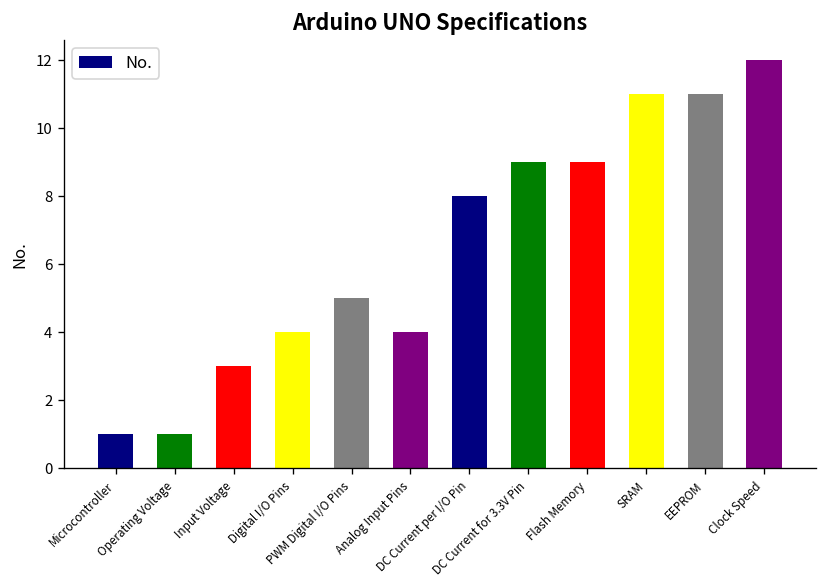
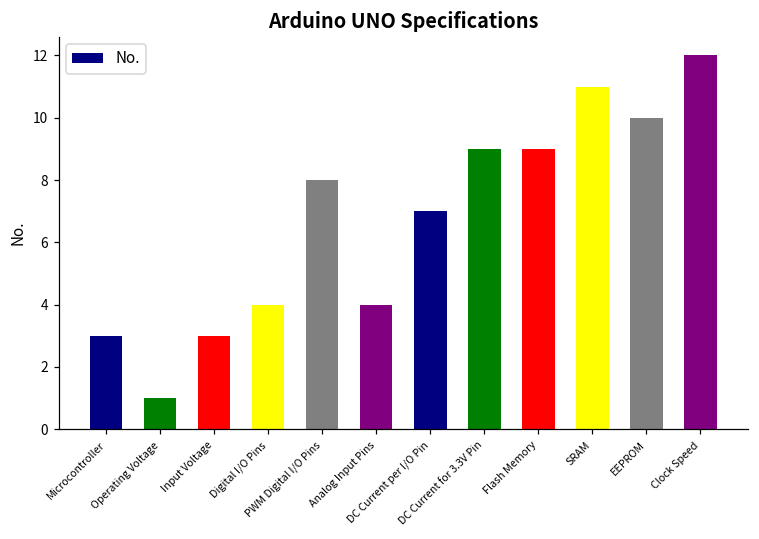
  {
-   "Microcontroller": 1,
+   "Microcontroller": 3,
    "Operating Voltage": 1,
    "Input Voltage": 3,
    "Digital I/O Pins": 4,
-   "PWM Digital I/O Pins": 5,
+   "PWM Digital I/O Pins": 8,
    "Analog Input Pins": 4,
-   "DC Current per I/O Pin": 8,
+   "DC Current per I/O Pin": 7,
    "DC Current for 3.3V Pin": 9,
    "Flash Memory": 9,
    "SRAM": 11,
-   "EEPROM": 11,
+   "EEPROM": 10,
    "Clock Speed": 12
  }
